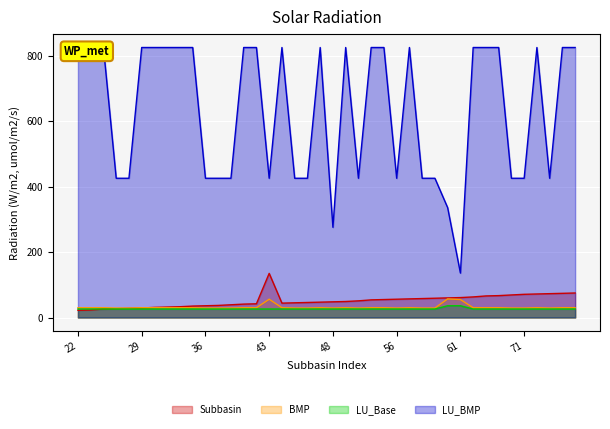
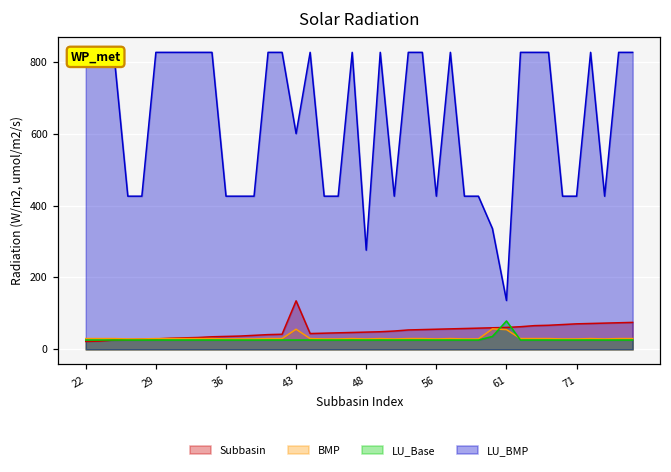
  {
    "Subbasin": {
      "43": 140,
      "48": 50,
      "56": 60,
      "71": 70
    },
    "BMP": {
      "43": 60
    },
    "LU_Base": {
      "43": 30,
-     "61": 40
+     "61": 80
    },
    "LU_BMP": {
      "29": 830,
      "36": 430,
-     "43": 430,
+     "43": 600,
      "48": 280,
      "56": 430,
      "61": 140,
      "71": 430
    }
  }
